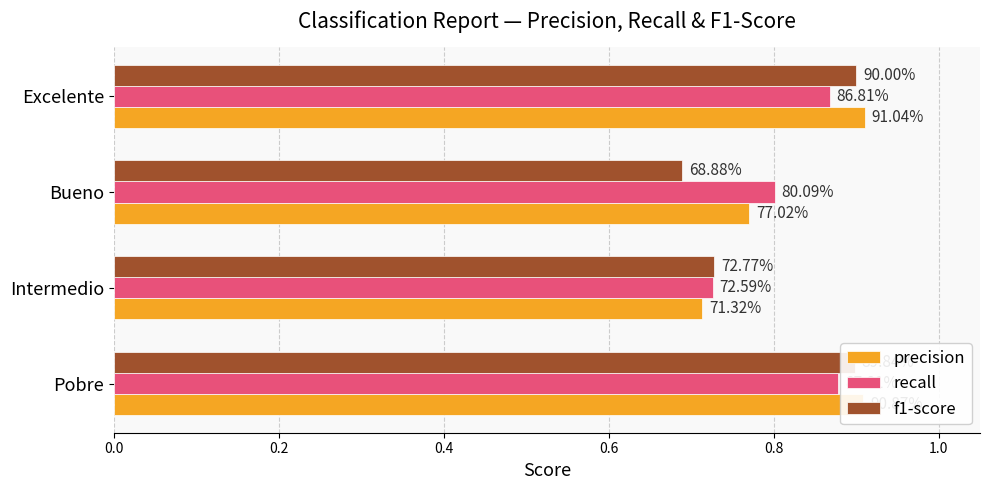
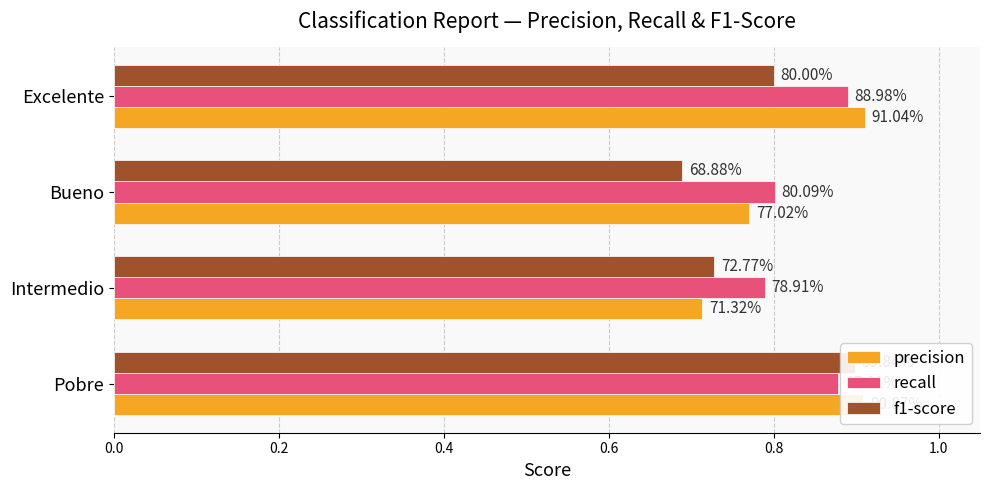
  {
    "precision": {
      "Excelente": "91.04%",
      "Bueno": "77.02%",
      "Intermedio": "71.32%"
    },
    "recall": {
-     "Excelente": "86.81%",
+     "Excelente": "88.98%",
      "Bueno": "80.09%",
-     "Intermedio": "72.59%"
+     "Intermedio": "78.91%"
    },
    "f1-score": {
-     "Excelente": "90.00%",
+     "Excelente": "80.00%",
      "Bueno": "68.88%",
      "Intermedio": "72.77%"
    }
  }
